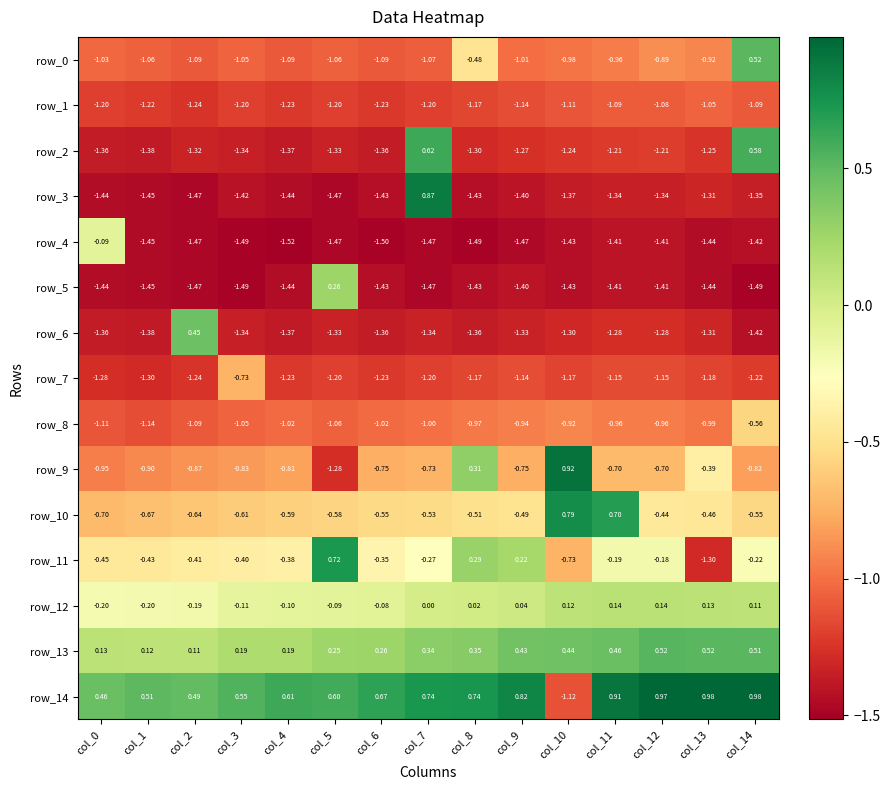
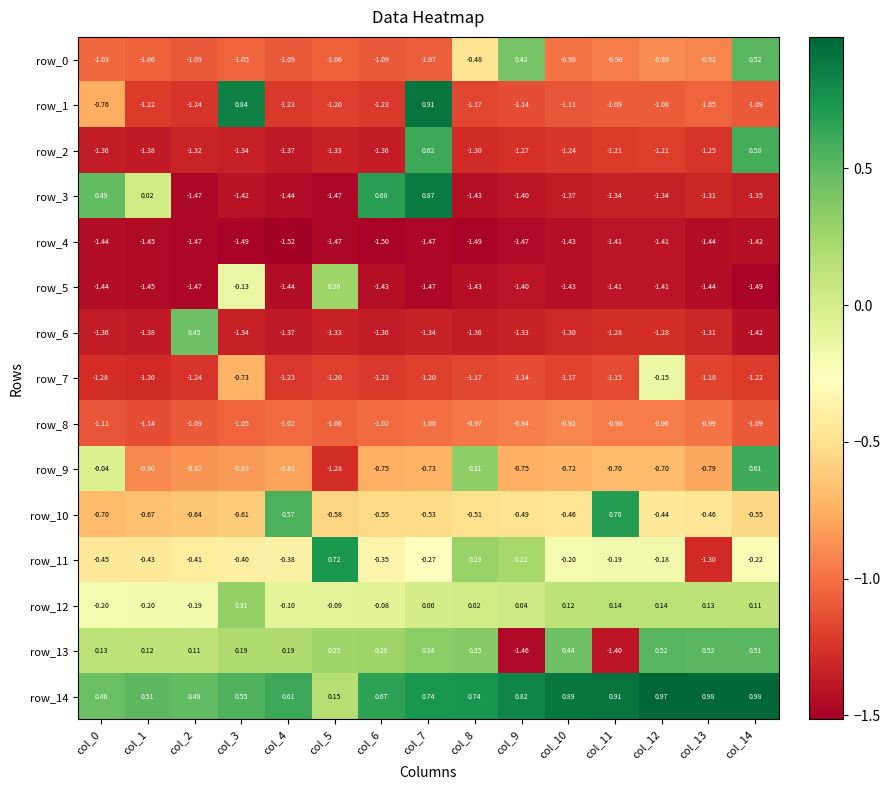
  {
    "row_0": {
      "col_0": -1.03,
      "col_1": -1.06,
      "col_2": -1.09,
      "col_3": -1.05,
      "col_4": -1.09,
      "col_5": -1.06,
      "col_6": -1.09,
      "col_7": -1.07,
      "col_8": -0.48,
-     "col_9": -1.01,
+     "col_9": 0.42,
      "col_10": -0.98,
      "col_11": -0.96,
      "col_12": -0.89,
      "col_13": -0.92,
      "col_14": 0.52
    },
    "row_1": {
-     "col_0": -1.20,
+     "col_0": -0.76,
      "col_1": -1.22,
      "col_2": -1.24,
-     "col_3": -1.20,
+     "col_3": 0.84,
      "col_4": -1.23,
      "col_5": -1.20,
      "col_6": -1.23,
-     "col_7": -1.20,
+     "col_7": 0.91,
      "col_8": -1.17,
      "col_9": -1.14,
      "col_10": -1.11,
      "col_11": -1.09,
      "col_12": -1.08,
      "col_13": -1.05,
      "col_14": -1.09
    },
    "row_3": {
-     "col_0": -1.44,
-     "col_1": -1.45,
+     "col_0": 0.49,
+     "col_1": 0.02,
      "col_2": -1.47,
      "col_3": -1.42,
      "col_4": -1.44,
      "col_5": -1.47,
-     "col_6": -1.43,
+     "col_6": 0.68,
      "col_7": 0.87,
      "col_8": -1.43,
      "col_9": -1.40,
      "col_10": -1.37,
      "col_11": -1.34,
      "col_12": -1.34,
      "col_13": -1.31,
      "col_14": -1.35
    },
    "row_4": {
-     "col_0": -0.09,
+     "col_0": -1.44,
      "col_1": -1.45,
      "col_2": -1.47,
      "col_3": -1.49,
      "col_4": -1.52,
      "col_5": -1.47,
      "col_6": -1.50,
      "col_7": -1.47,
      "col_8": -1.49,
      "col_9": -1.47,
      "col_10": -1.43,
      "col_11": -1.41,
      "col_12": -1.41,
      "col_13": -1.44,
      "col_14": -1.42
    },
    "row_5": {
      "col_0": -1.44,
      "col_1": -1.45,
      "col_2": -1.47,
-     "col_3": -1.49,
+     "col_3": -0.13,
      "col_4": -1.44,
      "col_5": 0.26,
      "col_6": -1.43,
      "col_7": -1.47,
      "col_8": -1.43,
      "col_9": -1.40,
      "col_10": -1.43,
      "col_11": -1.41,
      "col_12": -1.41,
      "col_13": -1.44,
      "col_14": -1.49
    },
    "row_7": {
      "col_0": -1.28,
      "col_1": -1.30,
      "col_2": -1.24,
      "col_3": -0.73,
      "col_4": -1.23,
      "col_5": -1.20,
      "col_6": -1.23,
      "col_7": -1.20,
      "col_8": -1.17,
      "col_9": -1.14,
      "col_10": -1.17,
      "col_11": -1.15,
-     "col_12": -1.15,
+     "col_12": -0.15,
      "col_13": -1.18,
      "col_14": -1.22
    },
    "row_8": {
      "col_0": -1.11,
      "col_1": -1.14,
      "col_2": -1.09,
      "col_3": -1.05,
      "col_4": -1.02,
      "col_5": -1.06,
      "col_6": -1.02,
      "col_7": -1.00,
      "col_8": -0.97,
      "col_9": -0.94,
      "col_10": -0.92,
      "col_11": -0.96,
      "col_12": -0.96,
      "col_13": -0.99,
-     "col_14": -0.56
+     "col_14": -1.09
    },
    "row_9": {
-     "col_0": -0.95,
+     "col_0": -0.04,
      "col_1": -0.90,
      "col_2": -0.87,
      "col_3": -0.83,
      "col_4": -0.81,
      "col_5": -1.28,
      "col_6": -0.75,
      "col_7": -0.73,
      "col_8": 0.31,
      "col_9": -0.75,
-     "col_10": 0.92,
+     "col_10": -0.72,
      "col_11": -0.70,
      "col_12": -0.70,
-     "col_13": -0.39,
-     "col_14": -0.82
+     "col_13": -0.79,
+     "col_14": 0.61
    },
    "row_10": {
      "col_0": -0.70,
      "col_1": -0.67,
      "col_2": -0.64,
      "col_3": -0.61,
-     "col_4": -0.59,
+     "col_4": 0.57,
      "col_5": -0.58,
      "col_6": -0.55,
      "col_7": -0.53,
      "col_8": -0.51,
      "col_9": -0.49,
-     "col_10": 0.79,
+     "col_10": -0.46,
      "col_11": 0.70,
      "col_12": -0.44,
      "col_13": -0.46,
      "col_14": -0.55
    },
    "row_11": {
      "col_0": -0.45,
      "col_1": -0.43,
      "col_2": -0.41,
      "col_3": -0.40,
      "col_4": -0.38,
      "col_5": 0.72,
      "col_6": -0.35,
      "col_7": -0.27,
      "col_8": 0.29,
      "col_9": 0.22,
-     "col_10": -0.73,
+     "col_10": -0.20,
      "col_11": -0.19,
      "col_12": -0.18,
      "col_13": -1.30,
      "col_14": -0.22
    },
    "row_12": {
      "col_0": -0.20,
      "col_1": -0.20,
      "col_2": -0.19,
-     "col_3": -0.11,
+     "col_3": 0.31,
      "col_4": -0.10,
      "col_5": -0.09,
      "col_6": -0.08,
      "col_7": 0.00,
      "col_8": 0.02,
      "col_9": 0.04,
      "col_10": 0.12,
      "col_11": 0.14,
      "col_12": 0.14,
      "col_13": 0.13,
      "col_14": 0.11
    },
    "row_13": {
      "col_0": 0.13,
      "col_1": 0.12,
      "col_2": 0.11,
      "col_3": 0.19,
      "col_4": 0.19,
      "col_5": 0.25,
      "col_6": 0.26,
      "col_7": 0.34,
      "col_8": 0.35,
-     "col_9": 0.43,
+     "col_9": -1.46,
      "col_10": 0.44,
-     "col_11": 0.46,
+     "col_11": -1.40,
      "col_12": 0.52,
      "col_13": 0.52,
      "col_14": 0.51
    },
    "row_14": {
      "col_0": 0.46,
      "col_1": 0.51,
      "col_2": 0.49,
      "col_3": 0.55,
      "col_4": 0.61,
-     "col_5": 0.60,
+     "col_5": 0.15,
      "col_6": 0.67,
      "col_7": 0.74,
      "col_8": 0.74,
      "col_9": 0.82,
-     "col_10": -1.12,
+     "col_10": 0.89,
      "col_11": 0.91,
      "col_12": 0.97,
      "col_13": 0.98,
      "col_14": 0.98
    }
  }
